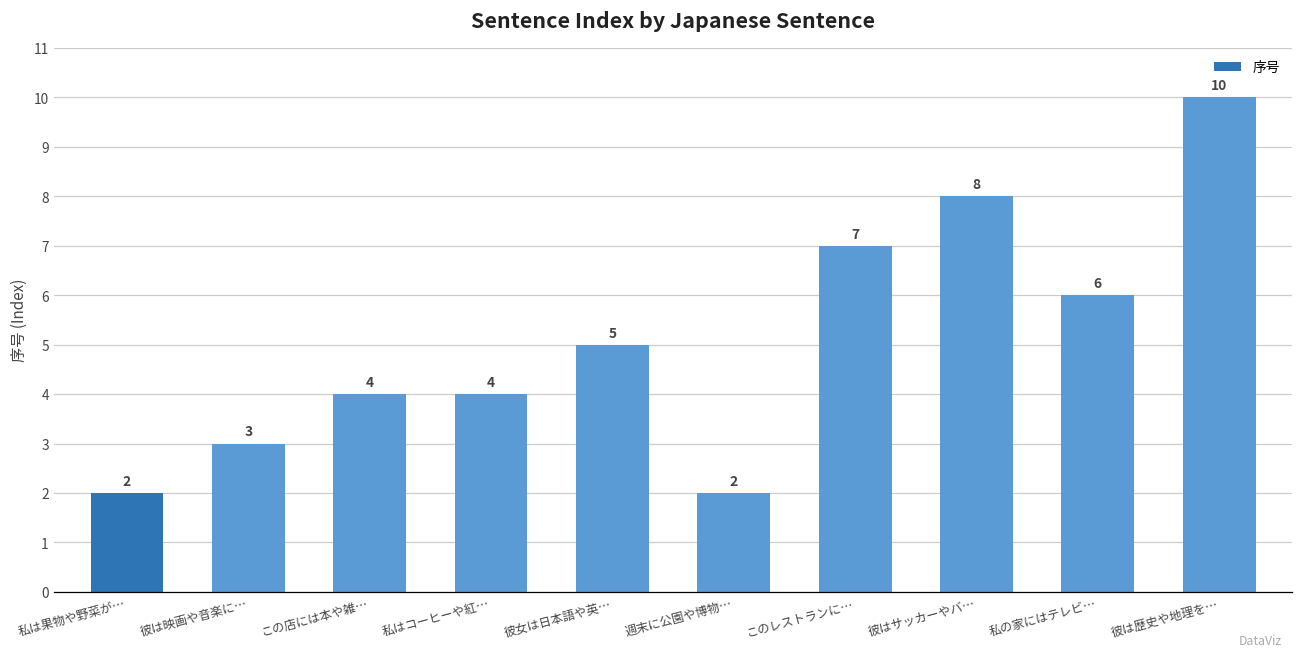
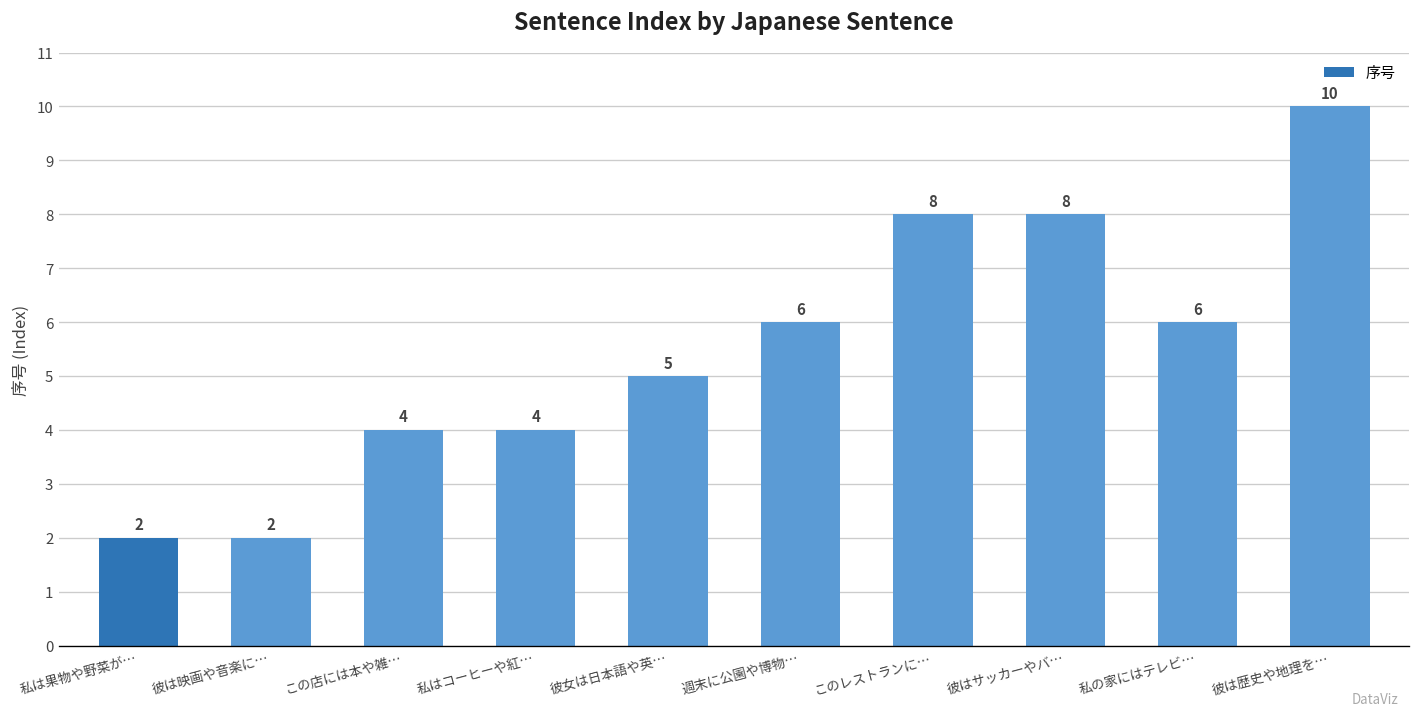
  {
    "私は果物や野菜が…": 2,
-   "彼は映画や音楽に…": 3,
+   "彼は映画や音楽に…": 2,
    "この店には本や雑…": 4,
    "私はコーヒーや紅…": 4,
    "彼女は日本語や英…": 5,
-   "週末に公園や博物…": 2,
-   "このレストランに…": 7,
+   "週末に公園や博物…": 6,
+   "このレストランに…": 8,
    "彼はサッカーやバ…": 8,
    "私の家にはテレビ…": 6,
    "彼は歴史や地理を…": 10
  }
